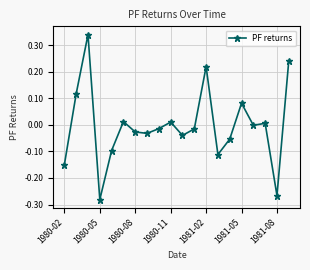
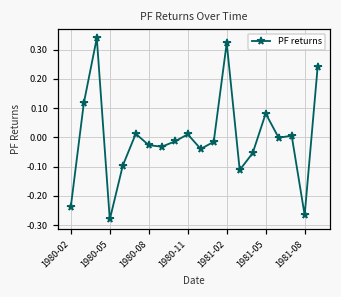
  {
-   "1980-02": -0.15,
+   "1980-02": -0.24,
    "1980-05": -0.28,
    "1980-08": -0.03,
    "1980-11": 0.01,
-   "1981-02": 0.22,
+   "1981-02": 0.32,
    "1981-05": 0.08,
    "1981-08": -0.27
  }
